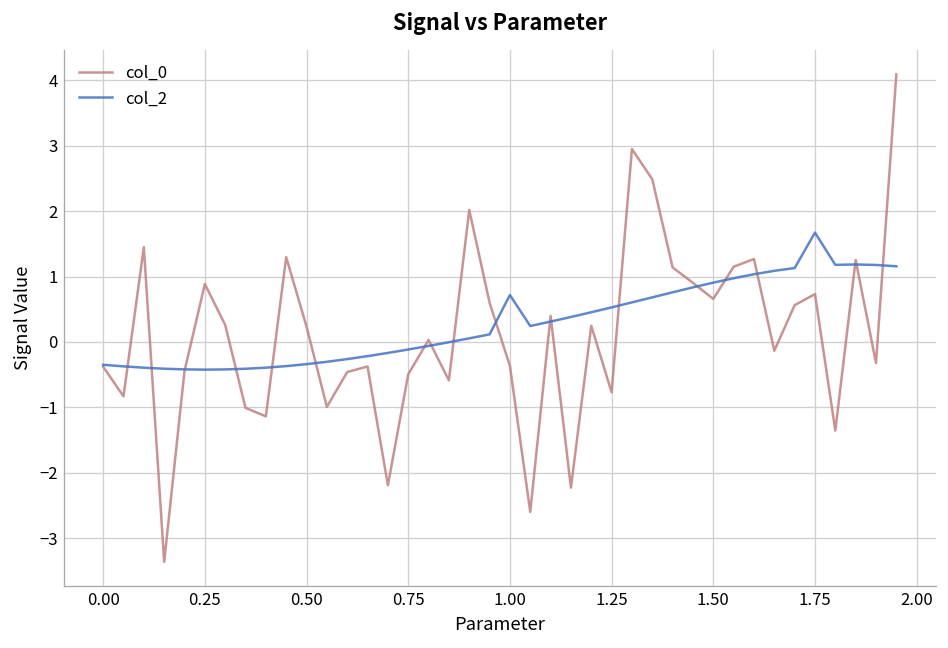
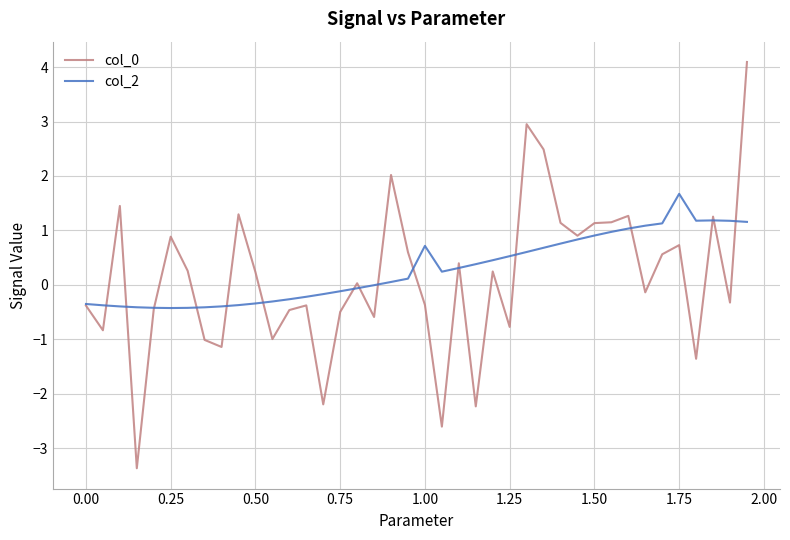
  {
    "col_0": {
      "0.25": 0.9,
      "0.50": 0.2,
      "0.75": -0.5,
      "1.00": -0.4,
      "1.25": -0.8,
-     "1.50": 0.7,
+     "1.50": 1.1,
      "1.75": 0.7
    },
    "col_2": {
      "0.25": -0.4,
      "0.50": -0.3,
      "0.75": -0.1,
      "1.00": 0.7,
      "1.25": 0.5,
      "1.50": 0.9,
      "1.75": 1.7
    }
  }
